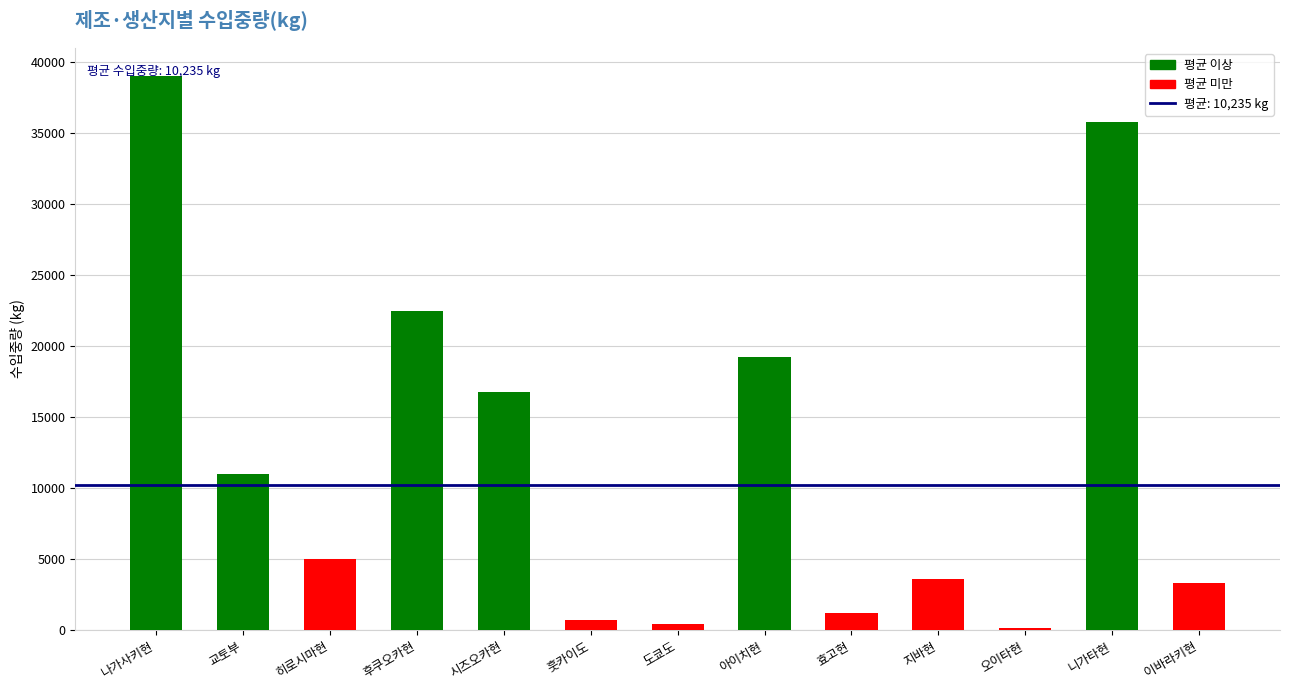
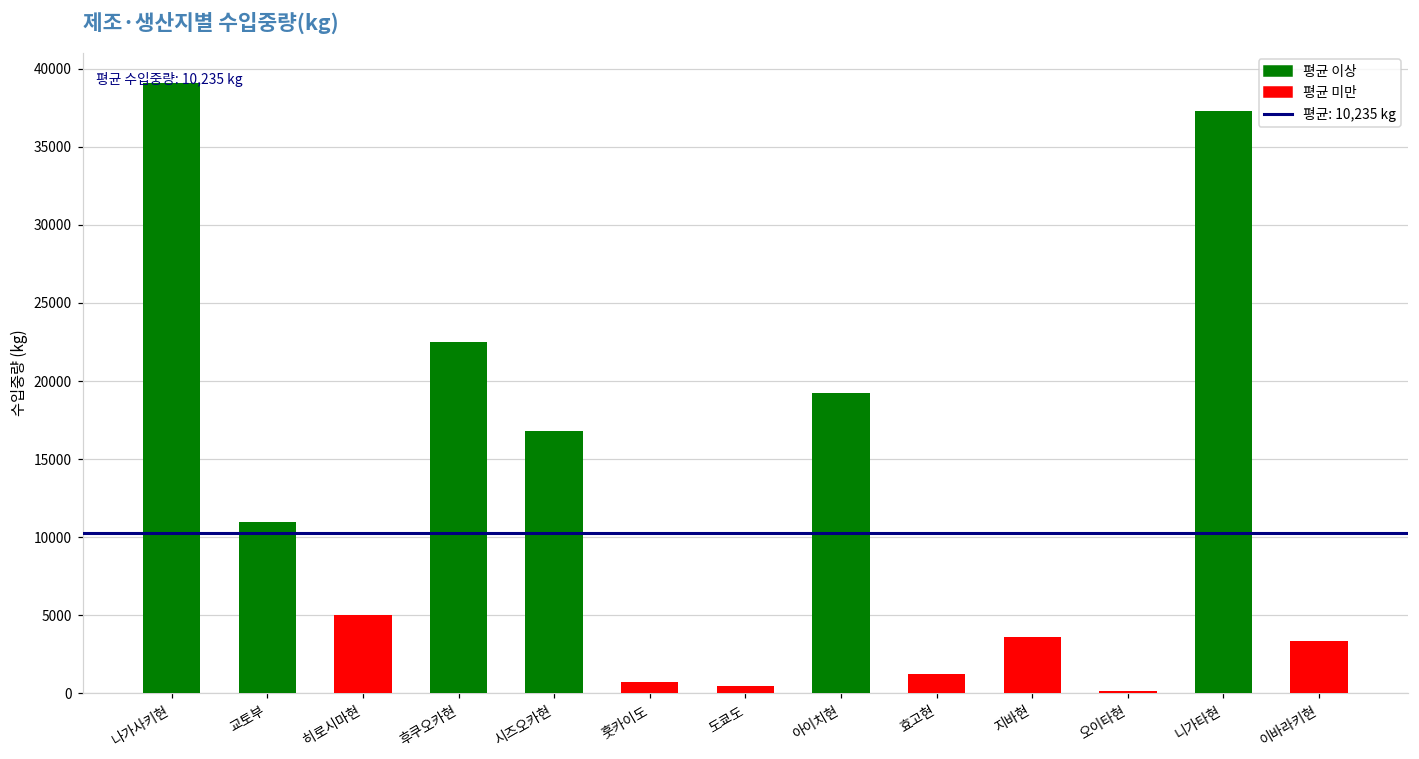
  {
    "교토부": 11000,
    "히로시마현": 5000,
    "후쿠오카현": 22500,
    "시즈오카현": 16800,
    "훗카이도": 700,
    "도쿄도": 400,
    "아이치현": 19200,
    "효고현": 1300,
    "지바현": 3600,
-   "니가타현": 35800,
+   "니가타현": 37300,
    "이바라키현": 3400
  }
